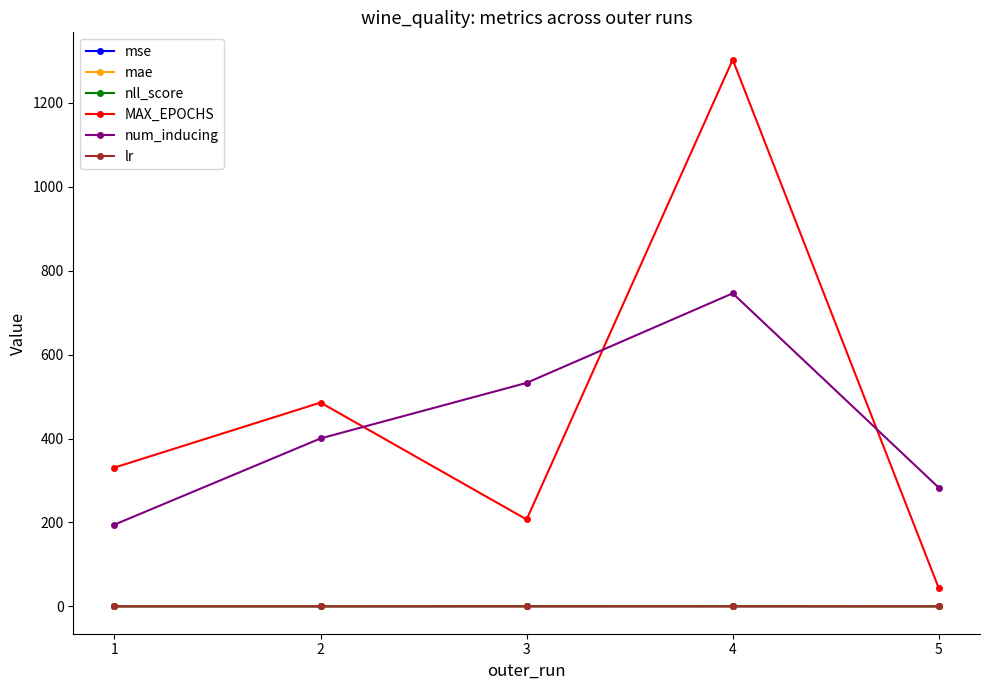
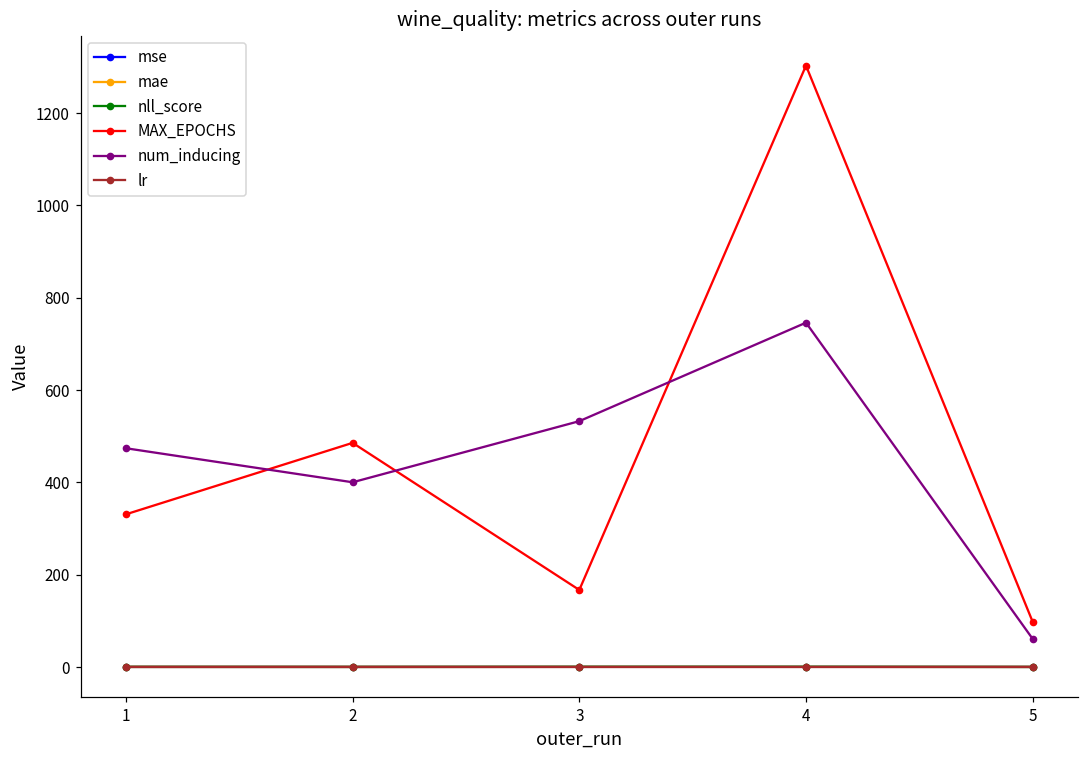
  {
    "lr": {
      "1": 0,
      "2": 0,
      "3": 0,
      "4": 0,
      "5": 0
    },
    "MAX_EPOCHS": {
      "1": 330,
      "2": 490,
-     "3": 210,
+     "3": 170,
      "4": 1300,
-     "5": 40
+     "5": 100
    },
    "num_inducing": {
-     "1": 190,
+     "1": 470,
      "2": 400,
      "3": 530,
      "4": 750,
-     "5": 280
+     "5": 60
    }
  }
